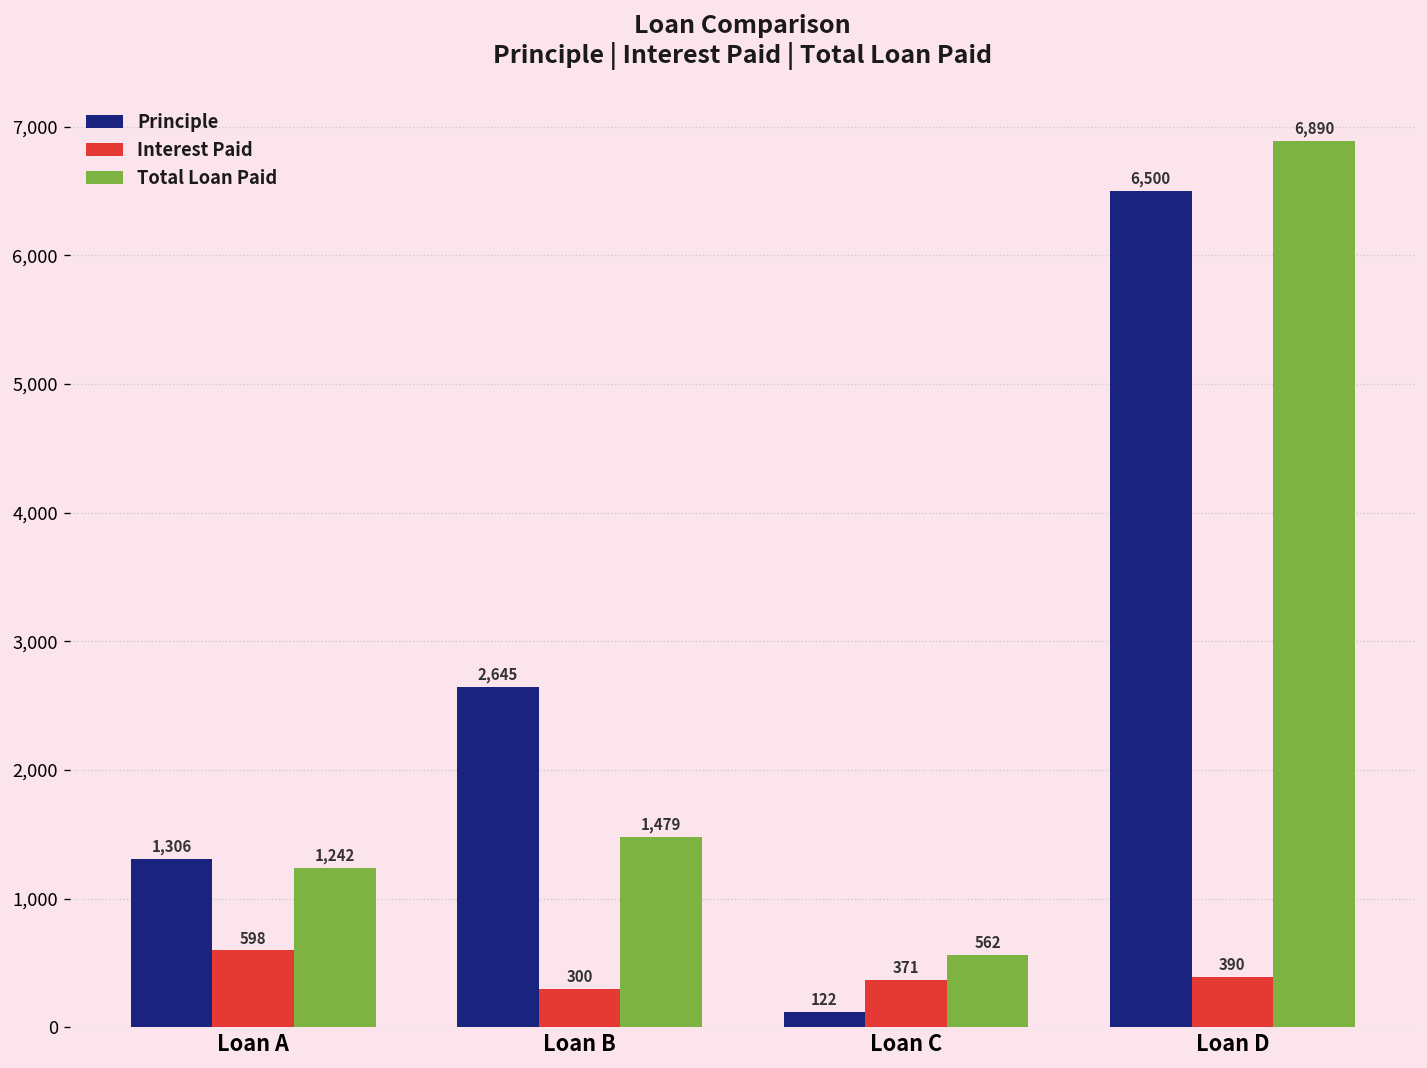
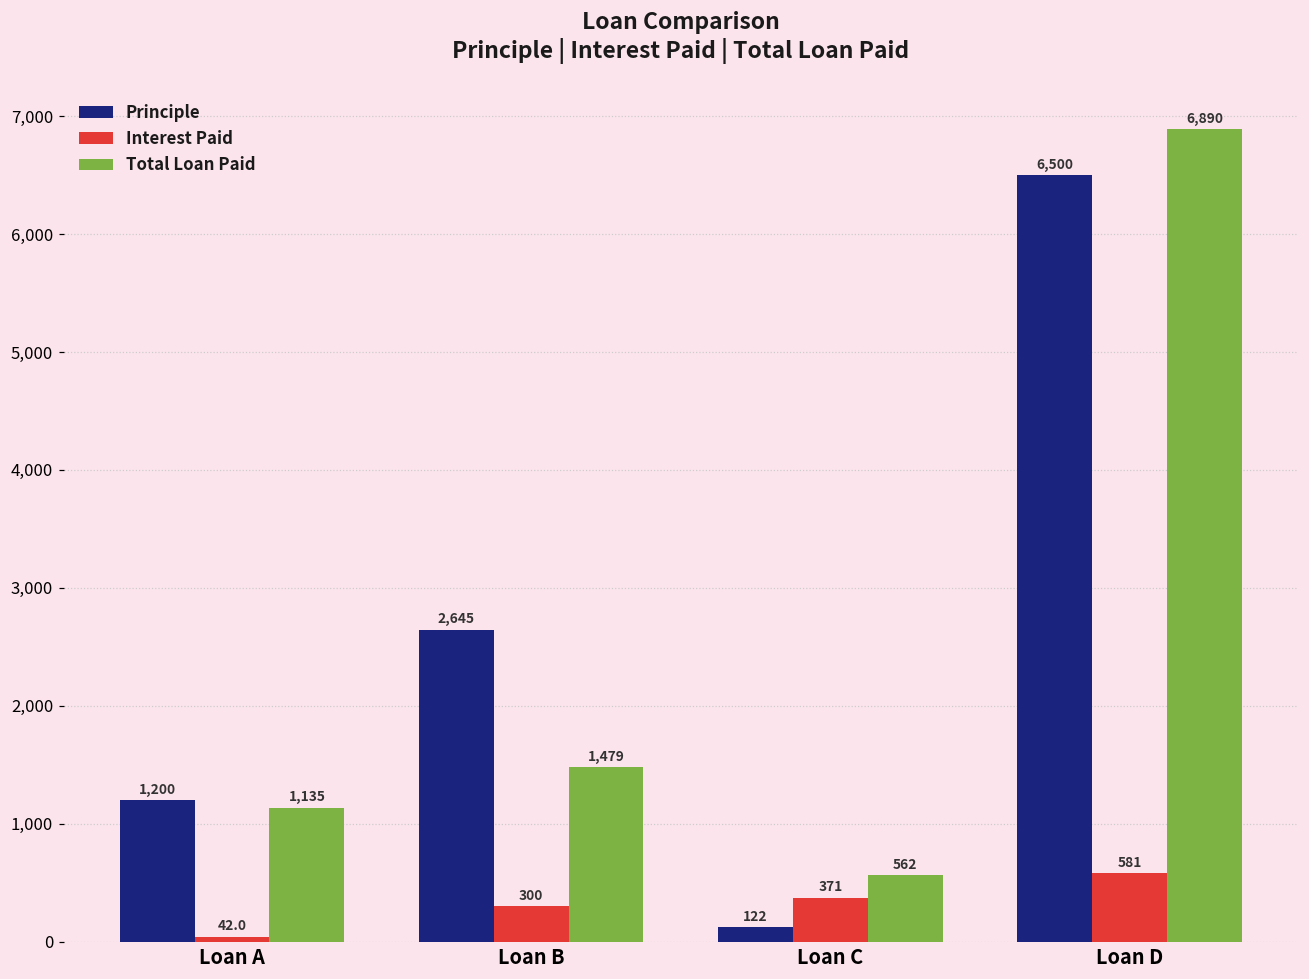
  {
    "Principle": {
-     "Loan A": "1,306",
+     "Loan A": "1,200",
      "Loan B": "2,645",
      "Loan C": "122",
      "Loan D": "6,500"
    },
    "Interest Paid": {
-     "Loan A": "598",
+     "Loan A": "42.0",
      "Loan B": "300",
      "Loan C": "371",
-     "Loan D": "390"
+     "Loan D": "581"
    },
    "Total Loan Paid": {
-     "Loan A": "1,242",
+     "Loan A": "1,135",
      "Loan B": "1,479",
      "Loan C": "562",
      "Loan D": "6,890"
    }
  }
